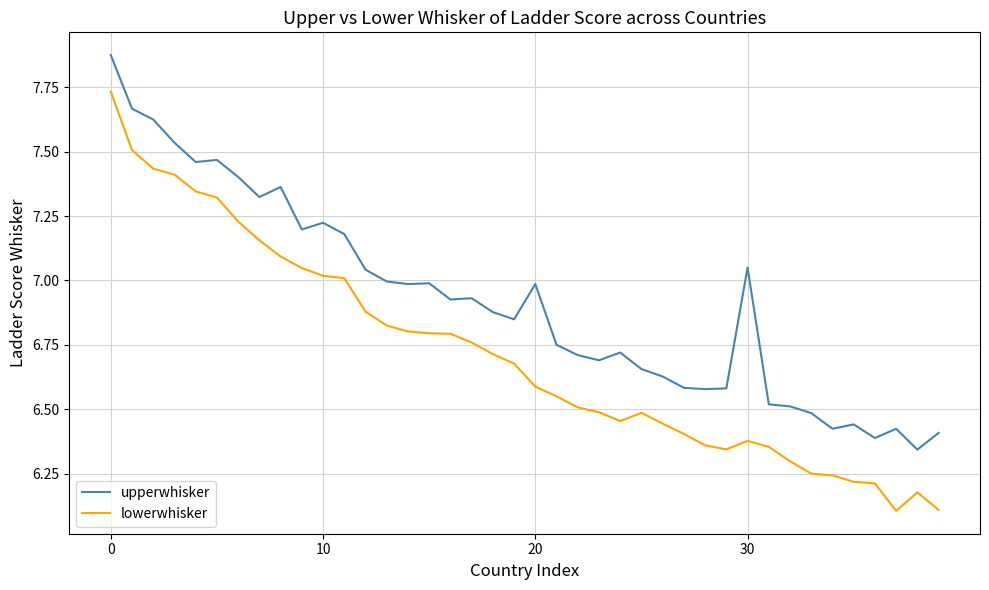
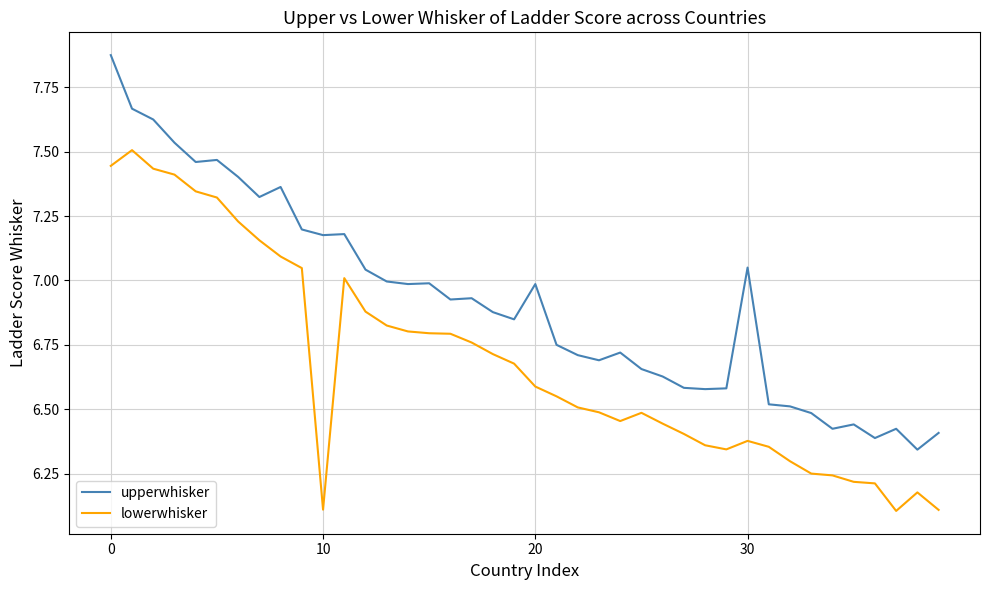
  {
    "upperwhisker": {
      "0": 7.88,
-     "10": 7.22,
+     "10": 7.18,
      "20": 6.99,
      "30": 7.05
    },
    "lowerwhisker": {
-     "0": 7.73,
-     "10": 7.02,
+     "0": 7.45,
+     "10": 6.11,
      "20": 6.59,
      "30": 6.38
    }
  }
